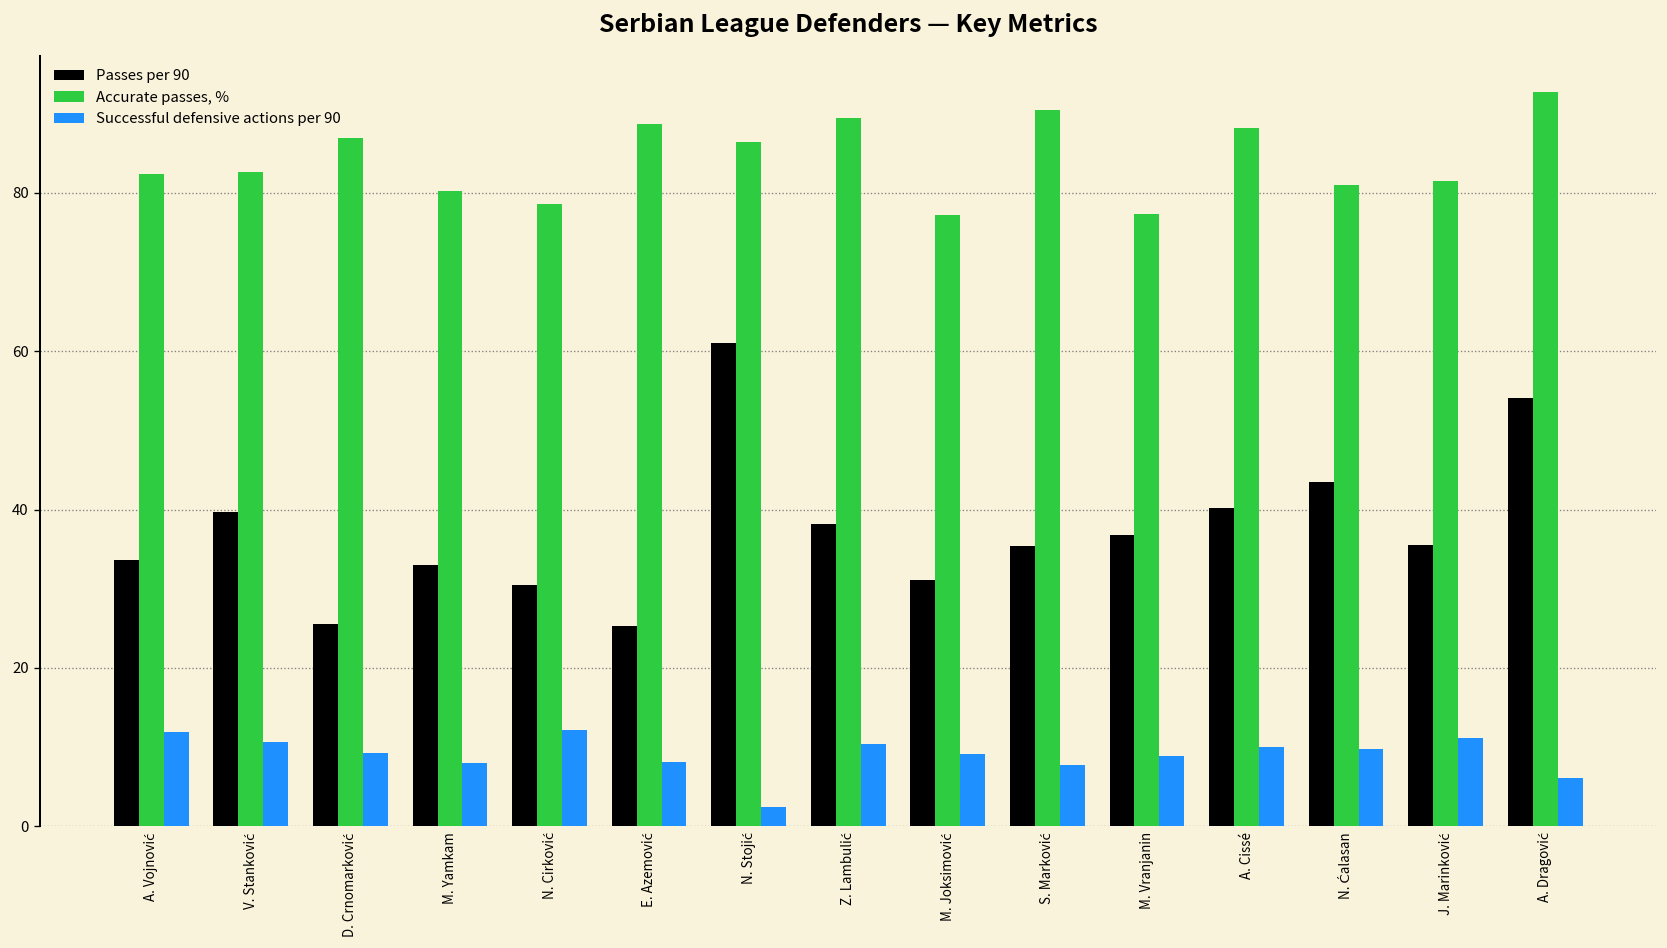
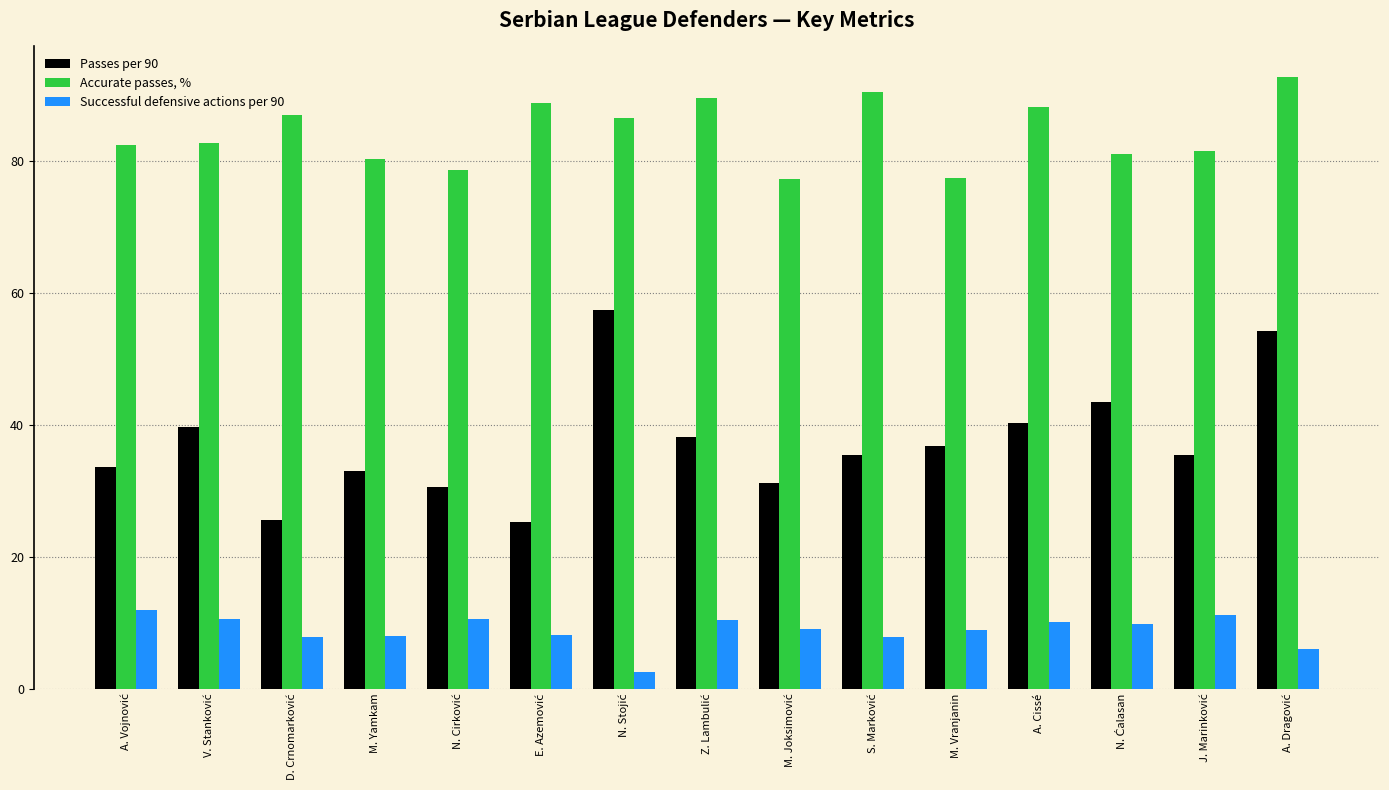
  {
    "Passes per 90": {
      "A. Vojnović": 34,
      "V. Stanković": 40,
      "D. Crnomarković": 26,
      "M. Yamkam": 33,
      "N. Cirković": 30,
      "E. Azemović": 25,
-     "N. Stojić": 61,
+     "N. Stojić": 57,
      "Z. Lambulić": 38,
      "M. Joksimović": 31,
      "S. Marković": 35,
      "M. Vranjanin": 37,
      "A. Cissé": 40,
      "N. Ćalasan": 43,
      "J. Marinković": 35,
      "A. Dragović": 54
    },
    "Accurate passes, %": {
      "A. Vojnović": 82,
      "V. Stanković": 83,
      "D. Crnomarković": 87,
      "M. Yamkam": 80,
      "N. Cirković": 79,
      "E. Azemović": 89,
      "N. Stojić": 86,
      "Z. Lambulić": 89,
      "M. Joksimović": 77,
      "S. Marković": 90,
      "M. Vranjanin": 77,
      "A. Cissé": 88,
      "N. Ćalasan": 81,
      "J. Marinković": 81,
      "A. Dragović": 93
    },
    "Successful defensive actions per 90": {
      "A. Vojnović": 12,
      "V. Stanković": 11,
-     "D. Crnomarković": 9,
+     "D. Crnomarković": 8,
      "M. Yamkam": 8,
-     "N. Cirković": 12,
+     "N. Cirković": 11,
      "E. Azemović": 8,
      "N. Stojić": 2,
      "Z. Lambulić": 10,
      "M. Joksimović": 9,
      "S. Marković": 8,
      "M. Vranjanin": 9,
      "A. Cissé": 10,
      "N. Ćalasan": 10,
      "J. Marinković": 11,
      "A. Dragović": 6
    }
  }
